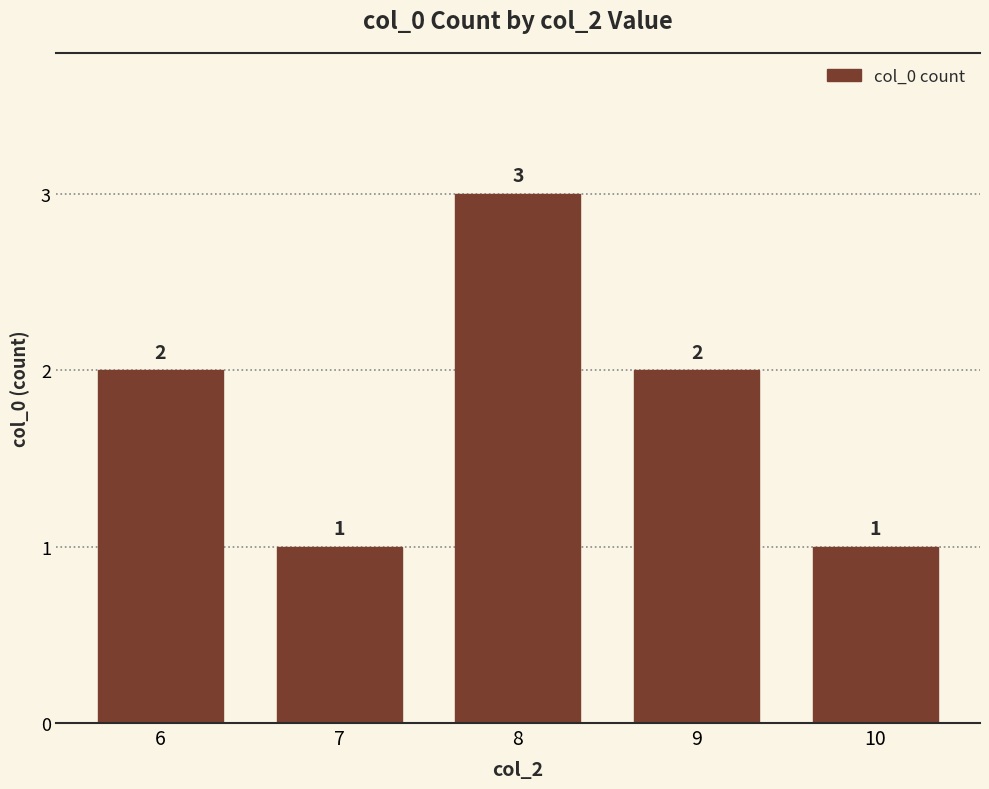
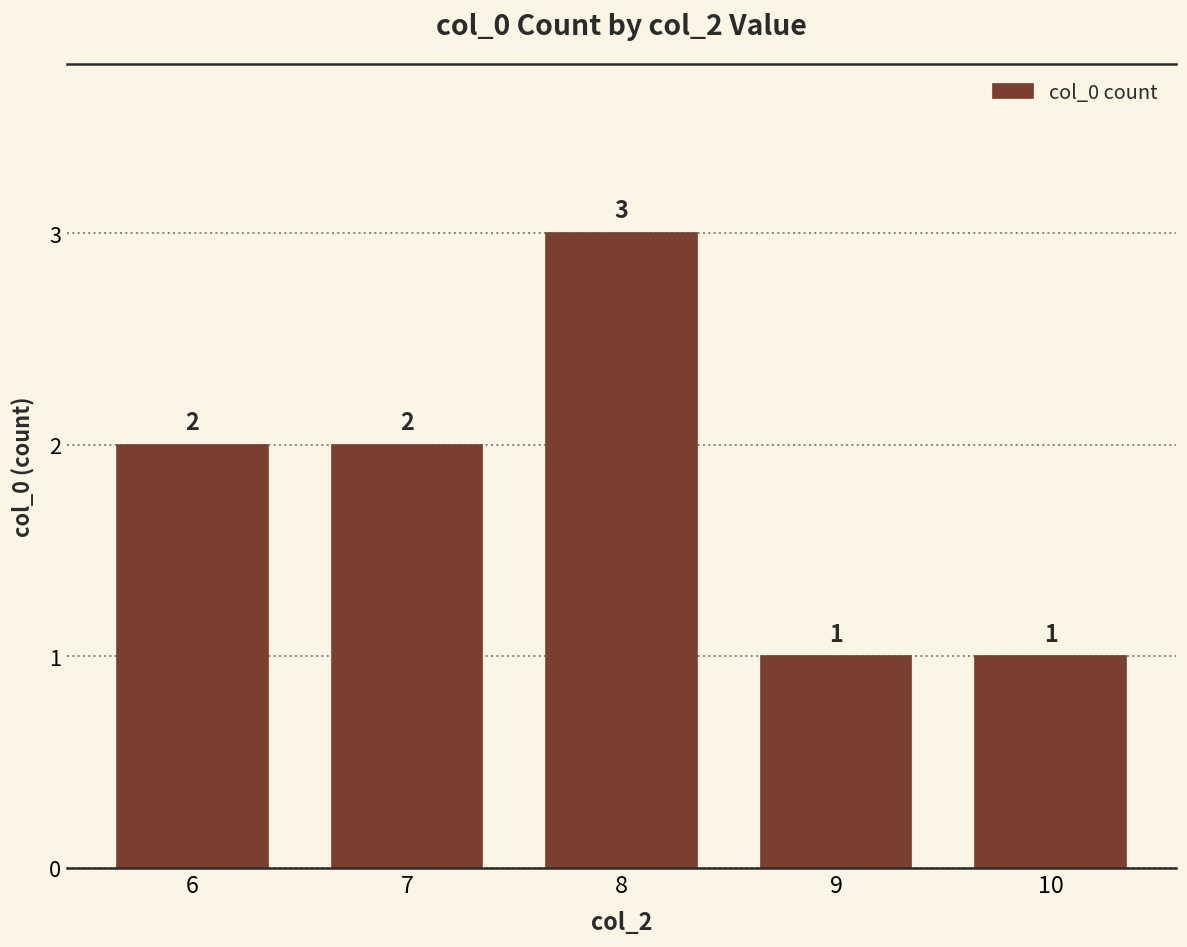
  {
    "6": 2,
-   "7": 1,
+   "7": 2,
    "8": 3,
-   "9": 2,
+   "9": 1,
    "10": 1
  }
